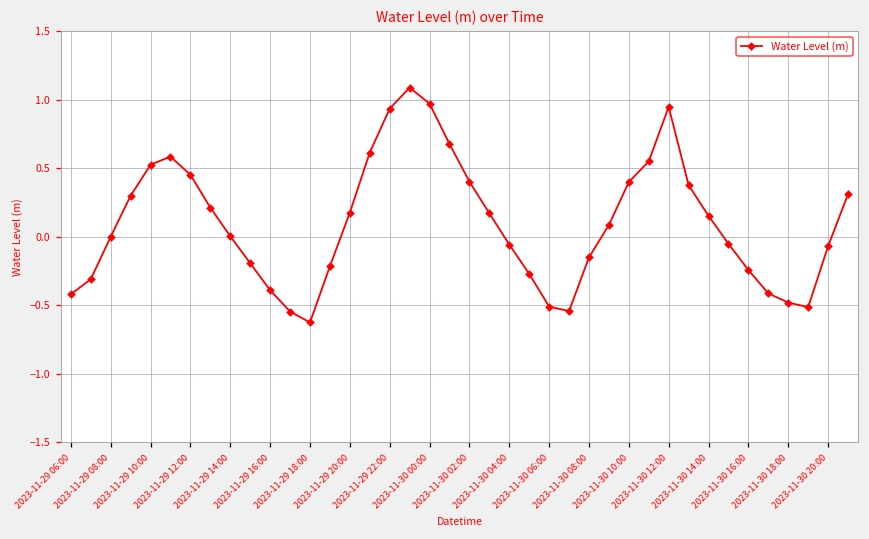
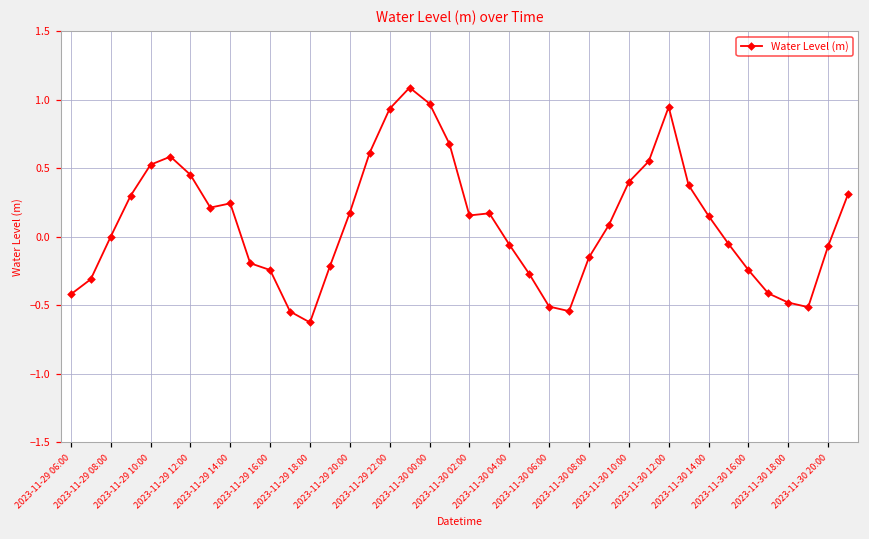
  {
    "2023-11-29 06:00": -0.42,
    "2023-11-29 08:00": 0.00,
    "2023-11-29 10:00": 0.53,
    "2023-11-29 12:00": 0.45,
-   "2023-11-29 14:00": 0.00,
-   "2023-11-29 16:00": -0.39,
+   "2023-11-29 14:00": 0.24,
+   "2023-11-29 16:00": -0.24,
    "2023-11-29 18:00": -0.62,
    "2023-11-29 20:00": 0.18,
    "2023-11-29 22:00": 0.93,
    "2023-11-30 00:00": 0.97,
-   "2023-11-30 02:00": 0.40,
+   "2023-11-30 02:00": 0.16,
    "2023-11-30 04:00": -0.06,
    "2023-11-30 06:00": -0.51,
    "2023-11-30 08:00": -0.15,
    "2023-11-30 10:00": 0.40,
    "2023-11-30 12:00": 0.95,
    "2023-11-30 14:00": 0.15,
    "2023-11-30 16:00": -0.24,
    "2023-11-30 18:00": -0.48,
    "2023-11-30 20:00": -0.07
  }
